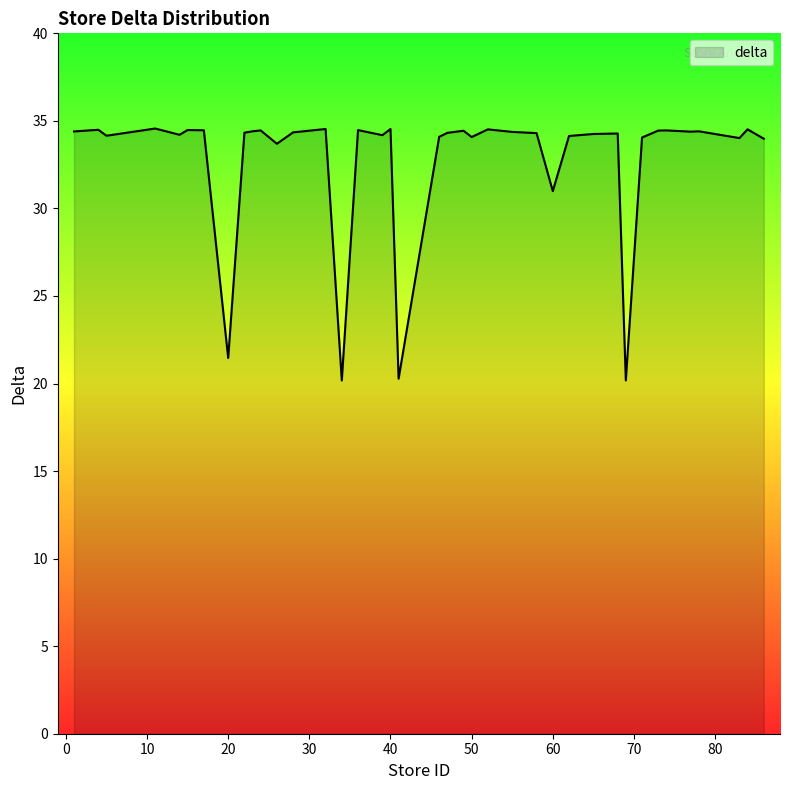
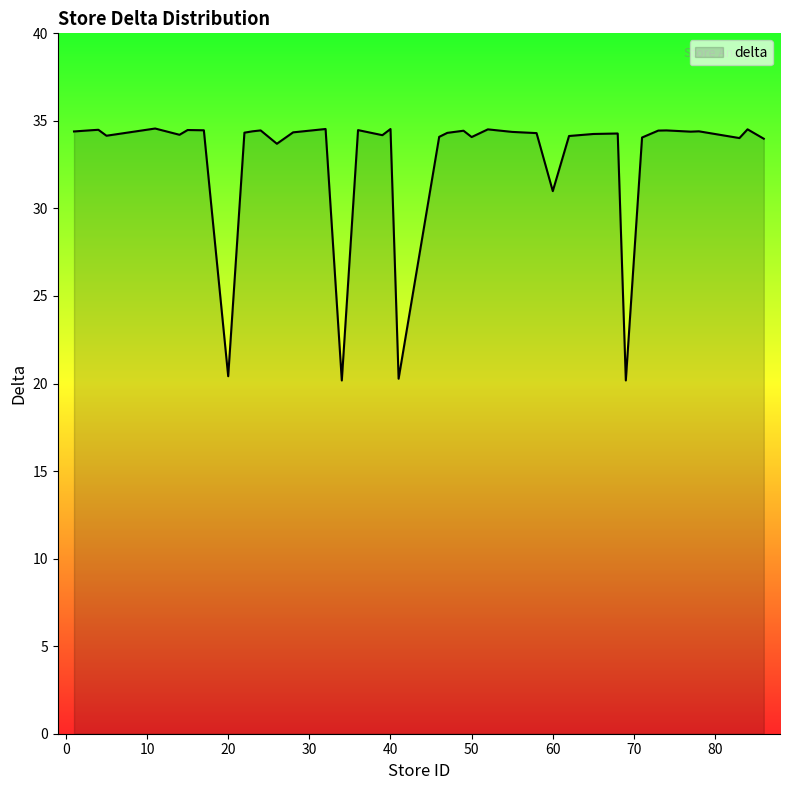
  {
-   "20": 21.5,
+   "20": 20.4,
    "40": 34.5,
    "50": 34.1,
    "60": 31.0
  }
